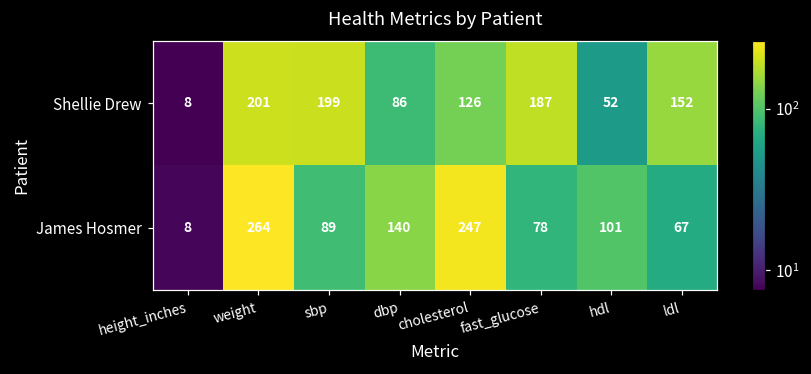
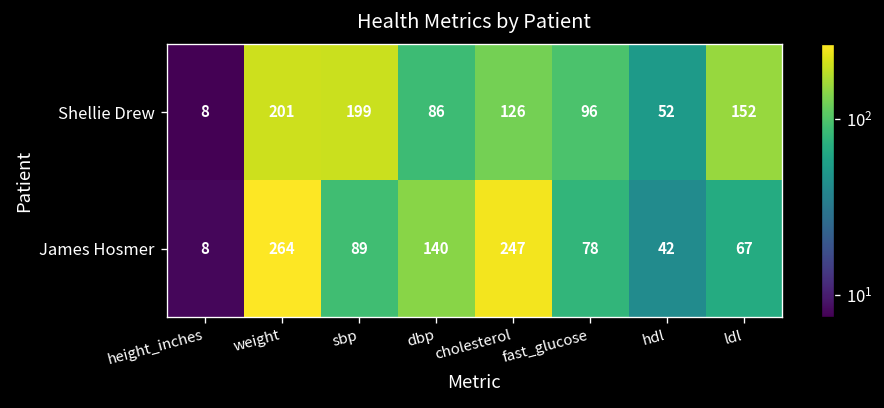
  {
    "Shellie Drew": {
      "height_inches": 8,
      "weight": 201,
      "sbp": 199,
      "dbp": 86,
      "cholesterol": 126,
-     "fast_glucose": 187,
+     "fast_glucose": 96,
      "hdl": 52,
      "ldl": 152
    },
    "James Hosmer": {
      "height_inches": 8,
      "weight": 264,
      "sbp": 89,
      "dbp": 140,
      "cholesterol": 247,
      "fast_glucose": 78,
-     "hdl": 101,
+     "hdl": 42,
      "ldl": 67
    }
  }
